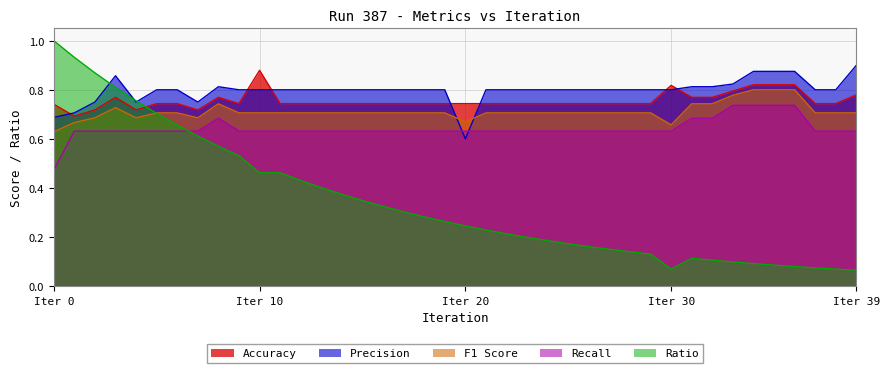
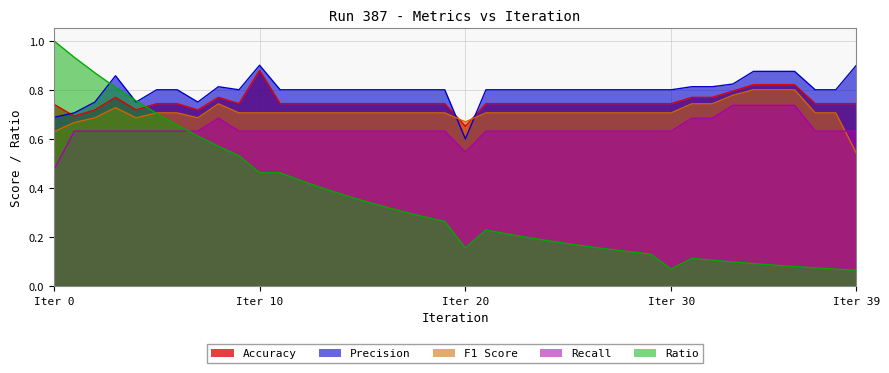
  {
    "Accuracy": {
      "Iter 0": 0.74,
      "Iter 10": 0.88,
-     "Iter 20": 0.74,
-     "Iter 30": 0.82,
-     "Iter 39": 0.78
+     "Iter 20": 0.65,
+     "Iter 30": 0.74,
+     "Iter 39": 0.74
    },
    "Precision": {
      "Iter 0": 0.69,
-     "Iter 10": 0.8,
+     "Iter 10": 0.9,
      "Iter 20": 0.6,
      "Iter 30": 0.8,
      "Iter 39": 0.9
    },
    "F1 Score": {
      "Iter 0": 0.63,
      "Iter 10": 0.71,
      "Iter 20": 0.67,
-     "Iter 30": 0.66,
-     "Iter 39": 0.71
+     "Iter 30": 0.71,
+     "Iter 39": 0.54
    },
    "Recall": {
      "Iter 0": 0.47,
      "Iter 10": 0.63,
-     "Iter 20": 0.63,
+     "Iter 20": 0.55,
      "Iter 30": 0.63,
      "Iter 39": 0.63
    },
    "Ratio": {
      "Iter 0": 1.00,
      "Iter 10": 0.46,
-     "Iter 20": 0.25,
+     "Iter 20": 0.16,
      "Iter 30": 0.07,
      "Iter 39": 0.06
    }
  }
